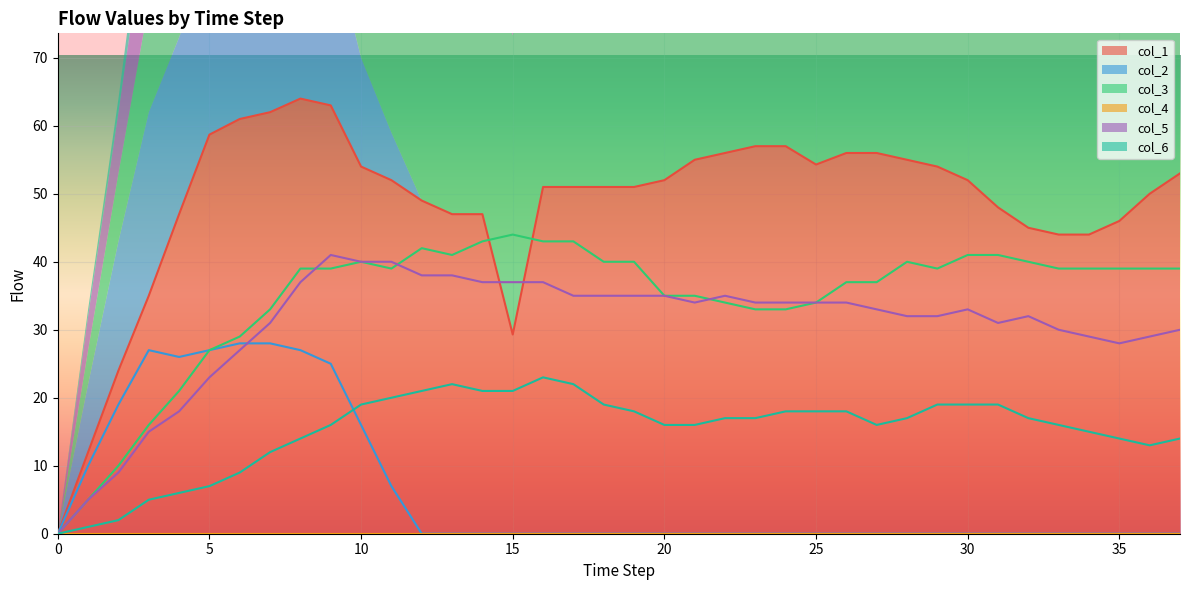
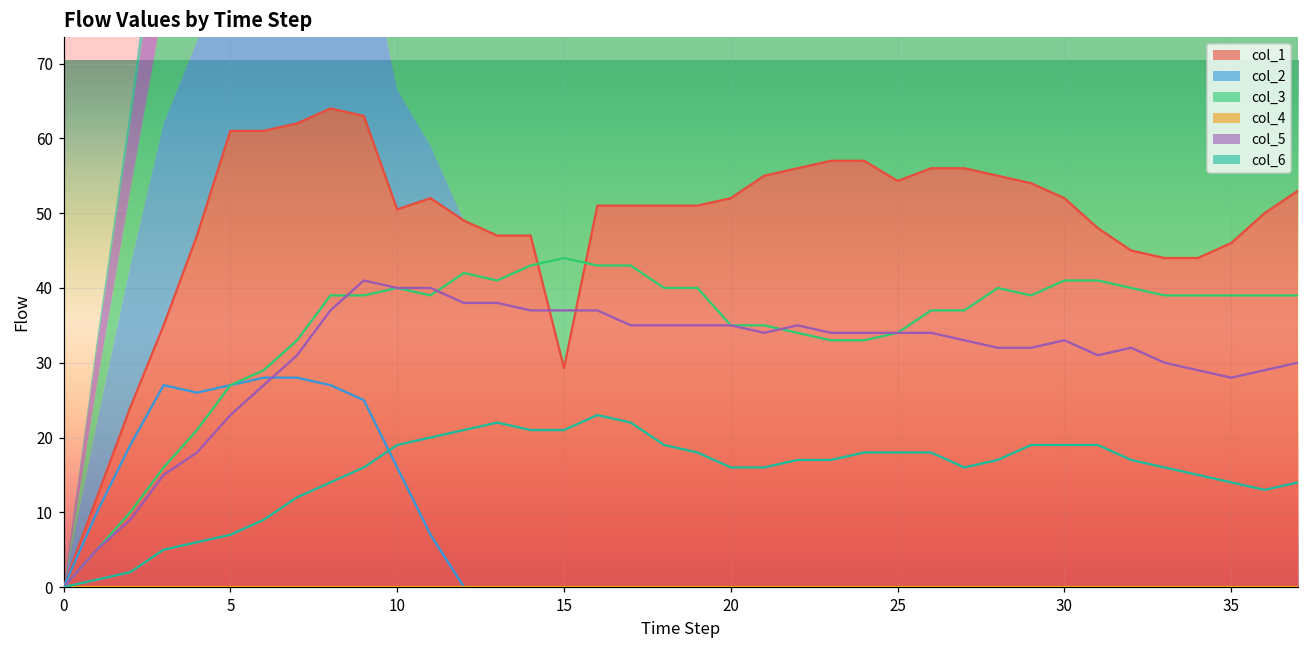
  {
    "col_1": {
-     "5": 59,
-     "10": 54
+     "5": 61,
+     "10": 51
    }
  }
